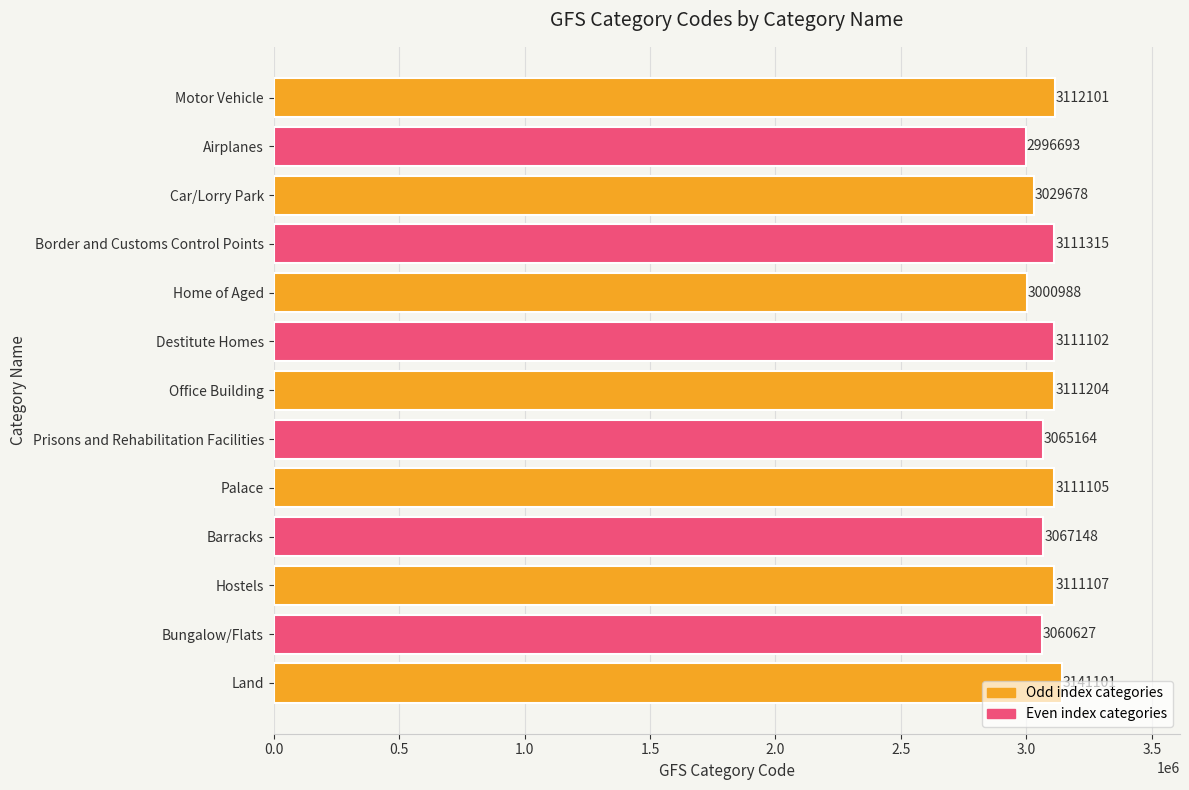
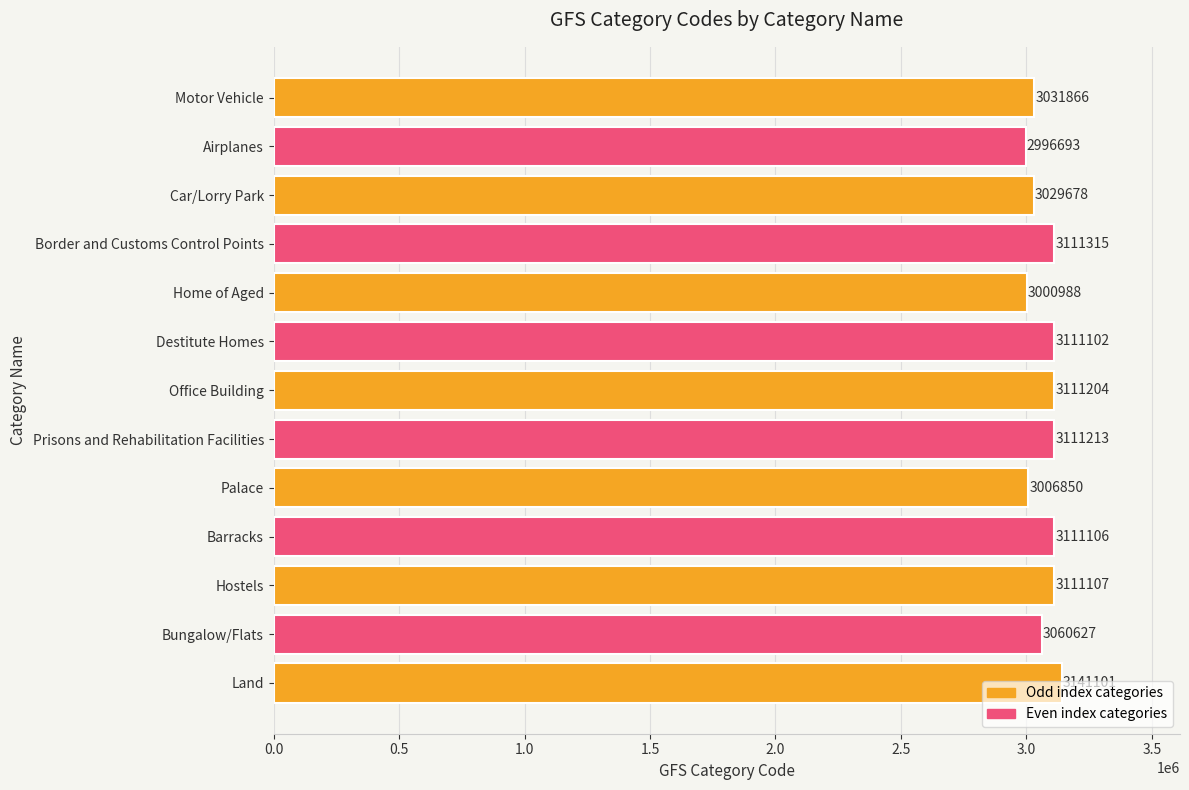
  {
-   "Motor Vehicle": 3112101,
+   "Motor Vehicle": 3031866,
    "Airplanes": 2996693,
    "Car/Lorry Park": 3029678,
    "Border and Customs Control Points": 3111315,
    "Home of Aged": 3000988,
    "Destitute Homes": 3111102,
    "Office Building": 3111204,
-   "Prisons and Rehabilitation Facilities": 3065164,
-   "Palace": 3111105,
-   "Barracks": 3067148,
+   "Prisons and Rehabilitation Facilities": 3111213,
+   "Palace": 3006850,
+   "Barracks": 3111106,
    "Hostels": 3111107,
    "Bungalow/Flats": 3060627
  }
